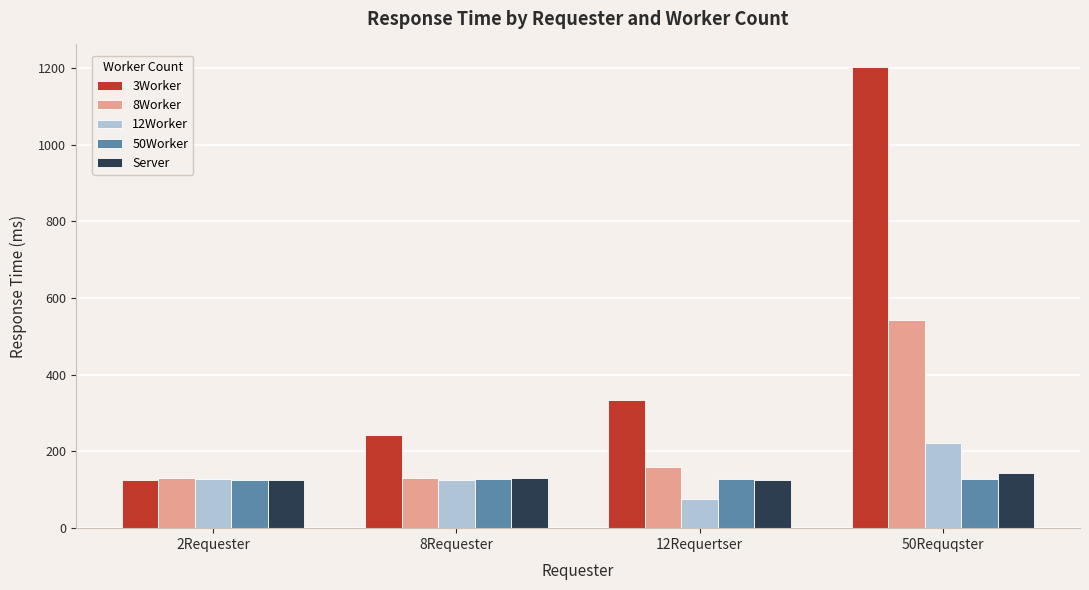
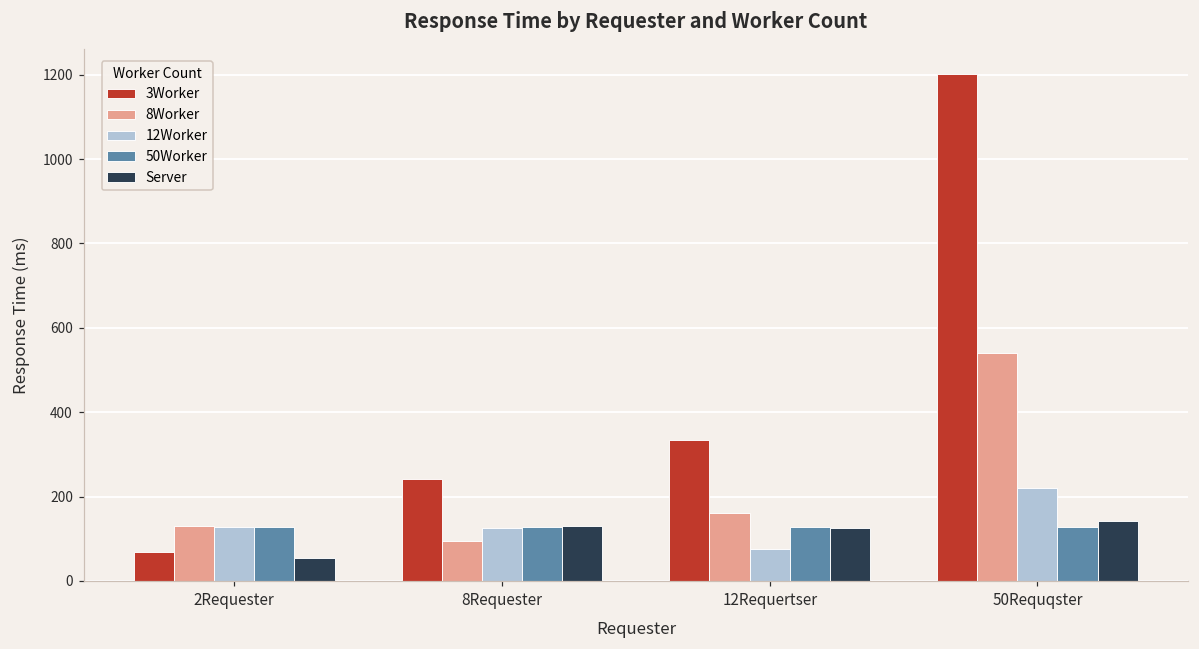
  {
    "3Worker": {
-     "2Requester": 130,
+     "2Requester": 70,
      "8Requester": 240,
      "12Requertser": 330,
      "50Requqster": 1200
    },
    "8Worker": {
      "2Requester": 130,
-     "8Requester": 130,
+     "8Requester": 90,
      "12Requertser": 160,
      "50Requqster": 540
    },
    "12Worker": {
      "2Requester": 130,
      "8Requester": 120,
      "12Requertser": 80,
      "50Requqster": 220
    },
    "50Worker": {
      "2Requester": 130,
      "8Requester": 130,
      "12Requertser": 130,
      "50Requqster": 130
    },
    "Server": {
-     "2Requester": 130,
+     "2Requester": 60,
      "8Requester": 130,
      "12Requertser": 130,
      "50Requqster": 140
    }
  }
